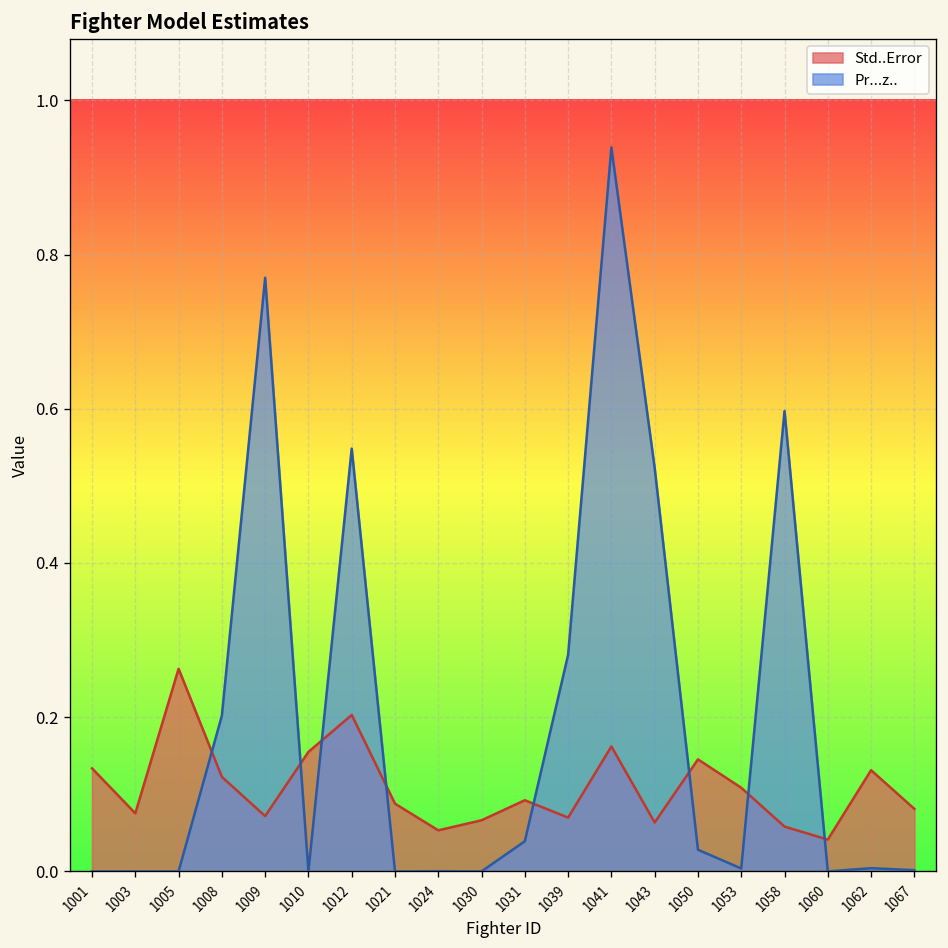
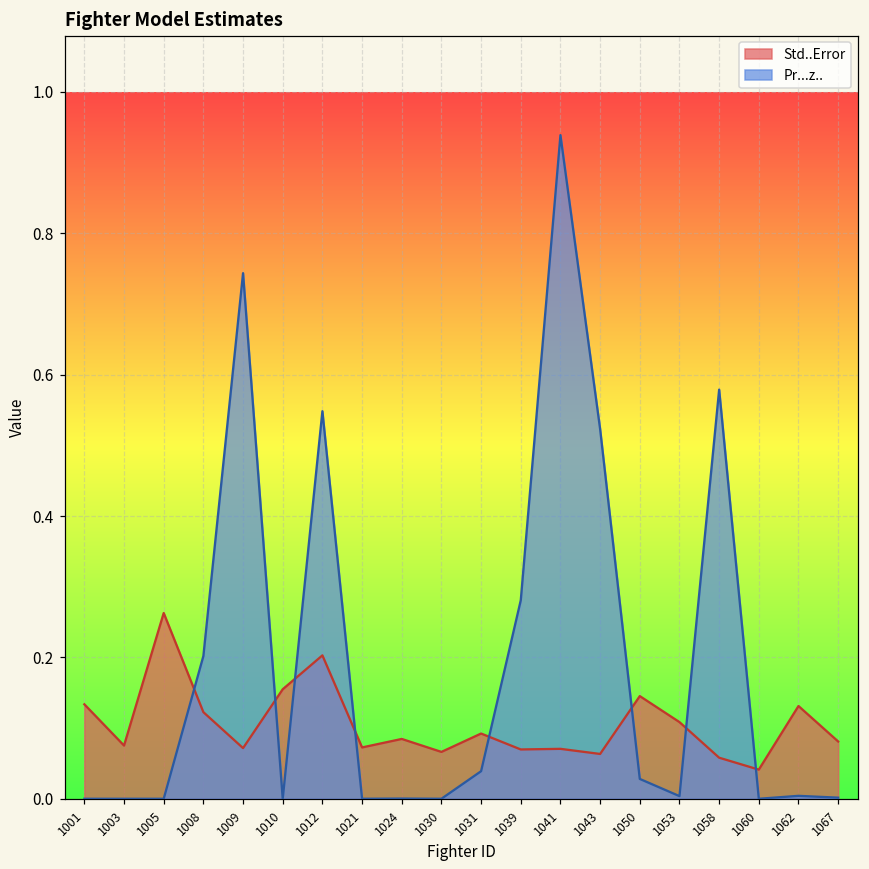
  {
    "Std..Error": {
      "1001": 0.13,
      "1003": 0.08,
      "1005": 0.26,
      "1008": 0.12,
      "1009": 0.07,
      "1010": 0.15,
      "1012": 0.20,
-     "1021": 0.09,
-     "1024": 0.05,
+     "1021": 0.07,
+     "1024": 0.08,
      "1030": 0.07,
      "1031": 0.09,
      "1039": 0.07,
-     "1041": 0.16,
+     "1041": 0.07,
      "1043": 0.06,
      "1050": 0.15,
      "1053": 0.11,
      "1058": 0.06,
      "1060": 0.04,
      "1062": 0.13,
      "1067": 0.08
    },
    "Pr...z..": {
      "1001": 0.00,
      "1003": 0.00,
      "1005": 0.00,
      "1008": 0.20,
-     "1009": 0.77,
+     "1009": 0.74,
      "1010": 0.00,
      "1012": 0.55,
      "1021": 0.00,
      "1024": 0.00,
      "1030": 0.00,
      "1031": 0.04,
      "1039": 0.28,
      "1041": 0.94,
      "1043": 0.52,
      "1050": 0.03,
      "1053": 0.00,
-     "1058": 0.60,
+     "1058": 0.58,
      "1060": 0.00,
      "1062": 0.00,
      "1067": 0.00
    }
  }
